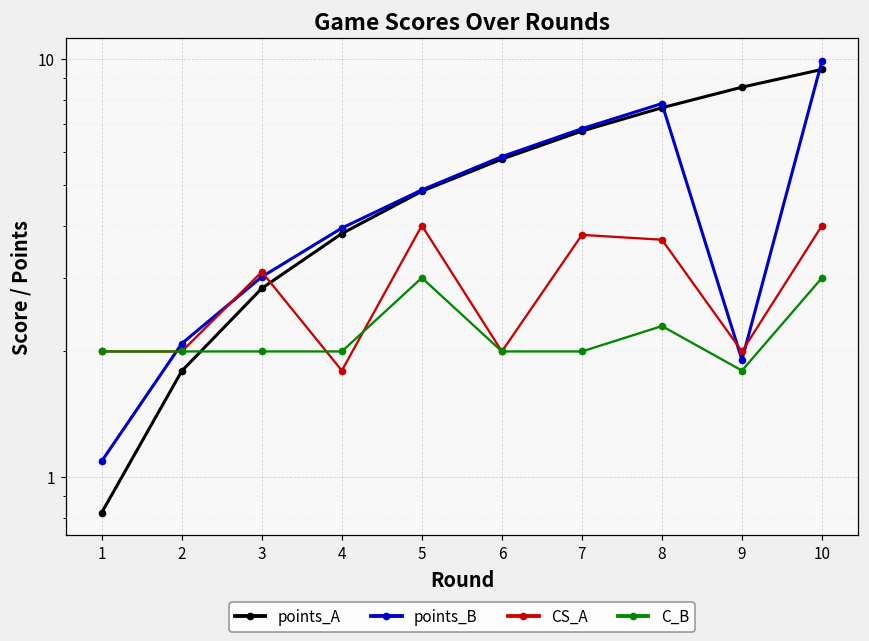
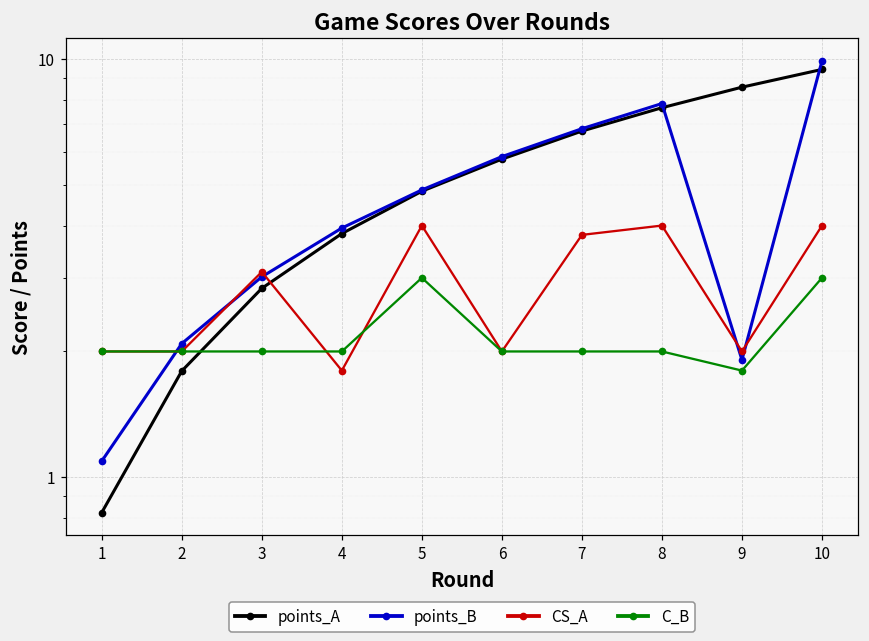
  {
    "points_A": {
      "1": 0.82,
      "2": 1.8,
      "3": 2.8,
      "4": 3.8,
      "8": 7.7,
      "9": 8.6,
      "10": 9.4
    },
    "points_B": {
      "1": 1.1,
      "2": 2.1,
      "3": 3.0,
      "4": 3.9,
      "8": 7.8,
      "9": 1.9,
      "10": 9.9
    },
    "CS_A": {
      "3": 3.1,
      "4": 1.8,
      "5": 4.0,
      "7": 3.8,
-     "8": 3.7,
+     "8": 4.0,
      "9": 2.0,
      "10": 4.0
    },
    "C_B": {
      "3": 2.0,
      "4": 2.0,
      "5": 3.0,
      "7": 2.0,
-     "8": 2.3,
+     "8": 2.0,
      "9": 1.8,
      "10": 3.0
    }
  }
